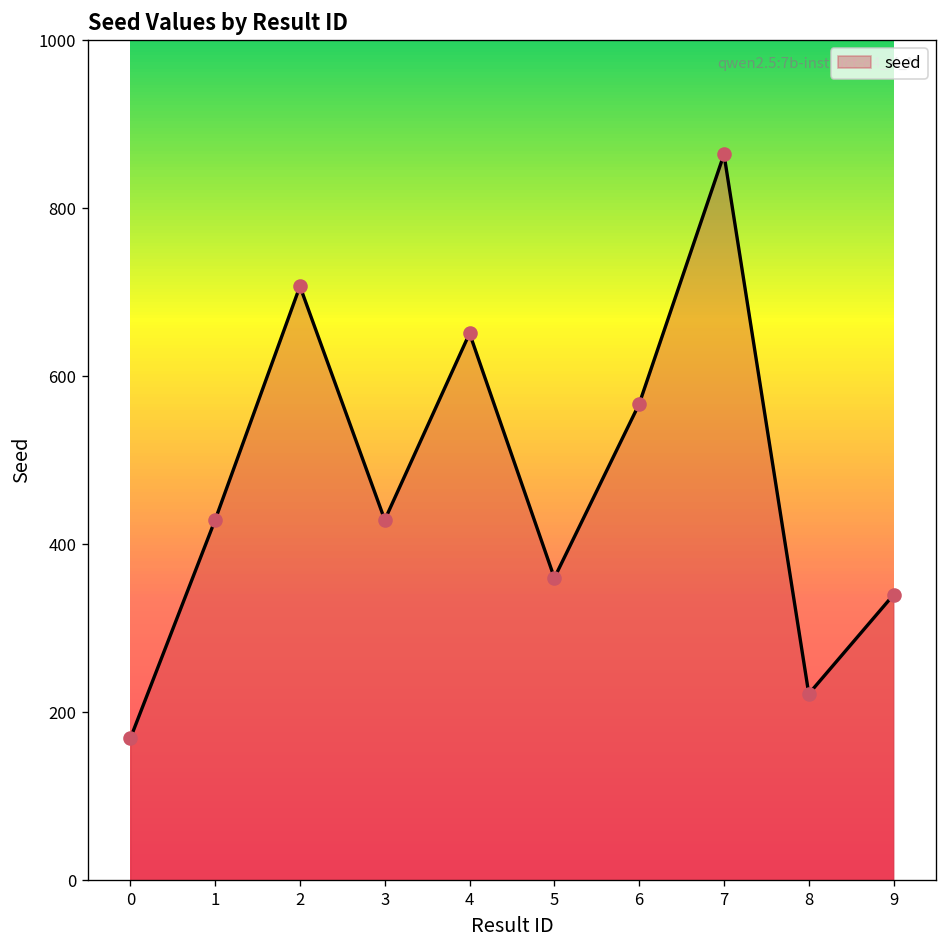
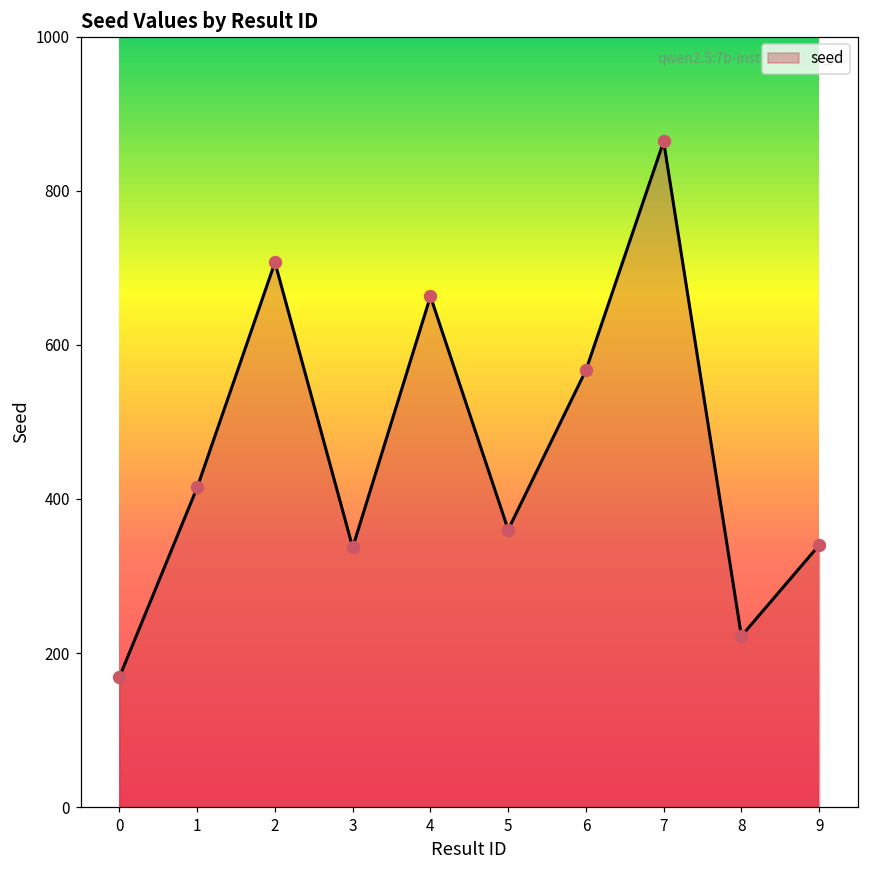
  {
    "0": 170,
-   "1": 430,
+   "1": 420,
    "2": 710,
-   "3": 430,
-   "4": 650,
+   "3": 340,
+   "4": 660,
    "5": 360,
    "6": 570,
    "7": 860,
    "8": 220,
    "9": 340
  }
